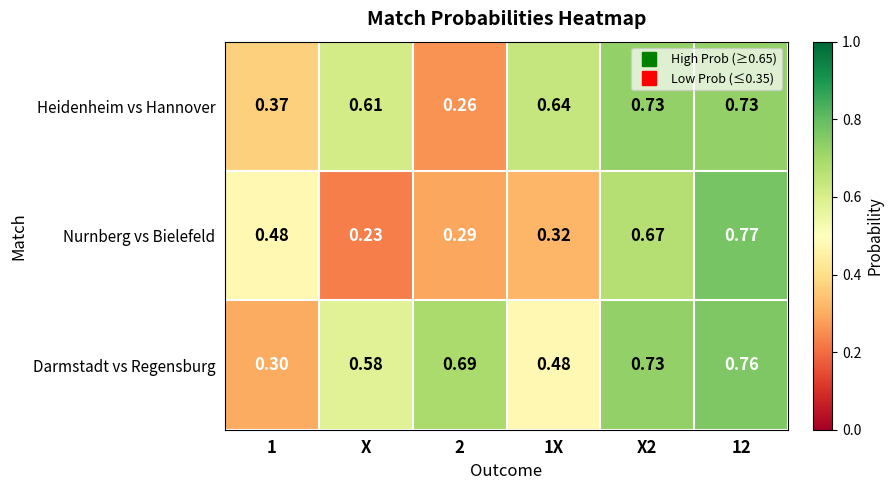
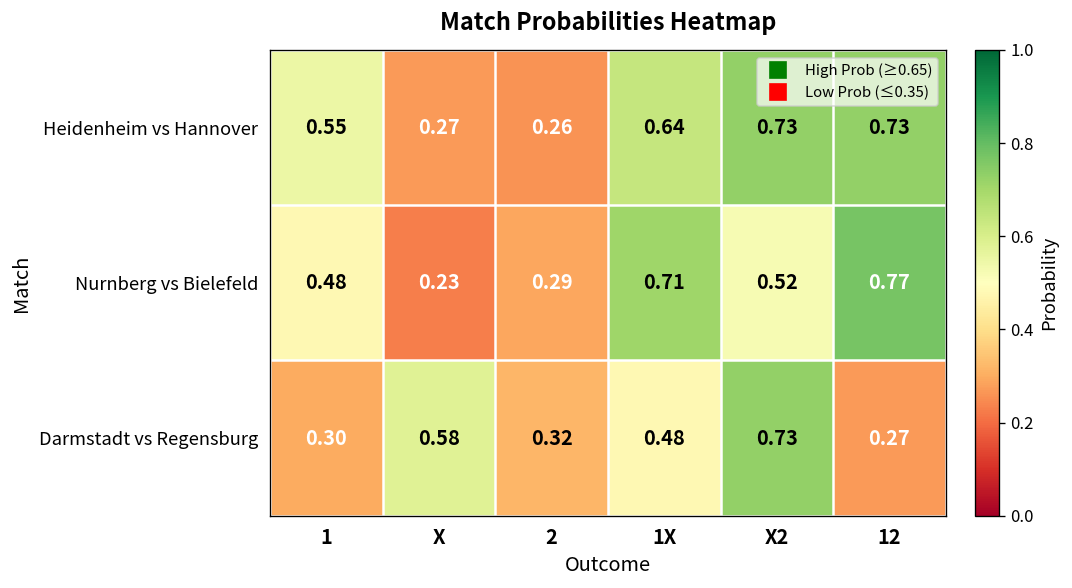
  {
    "Heidenheim vs Hannover": {
-     "1": 0.37,
-     "X": 0.61,
+     "1": 0.55,
+     "X": 0.27,
      "2": 0.26,
      "1X": 0.64,
      "X2": 0.73,
      "12": 0.73
    },
    "Nurnberg vs Bielefeld": {
      "1": 0.48,
      "X": 0.23,
      "2": 0.29,
-     "1X": 0.32,
-     "X2": 0.67,
+     "1X": 0.71,
+     "X2": 0.52,
      "12": 0.77
    },
    "Darmstadt vs Regensburg": {
      "1": 0.30,
      "X": 0.58,
-     "2": 0.69,
+     "2": 0.32,
      "1X": 0.48,
      "X2": 0.73,
-     "12": 0.76
+     "12": 0.27
    }
  }
